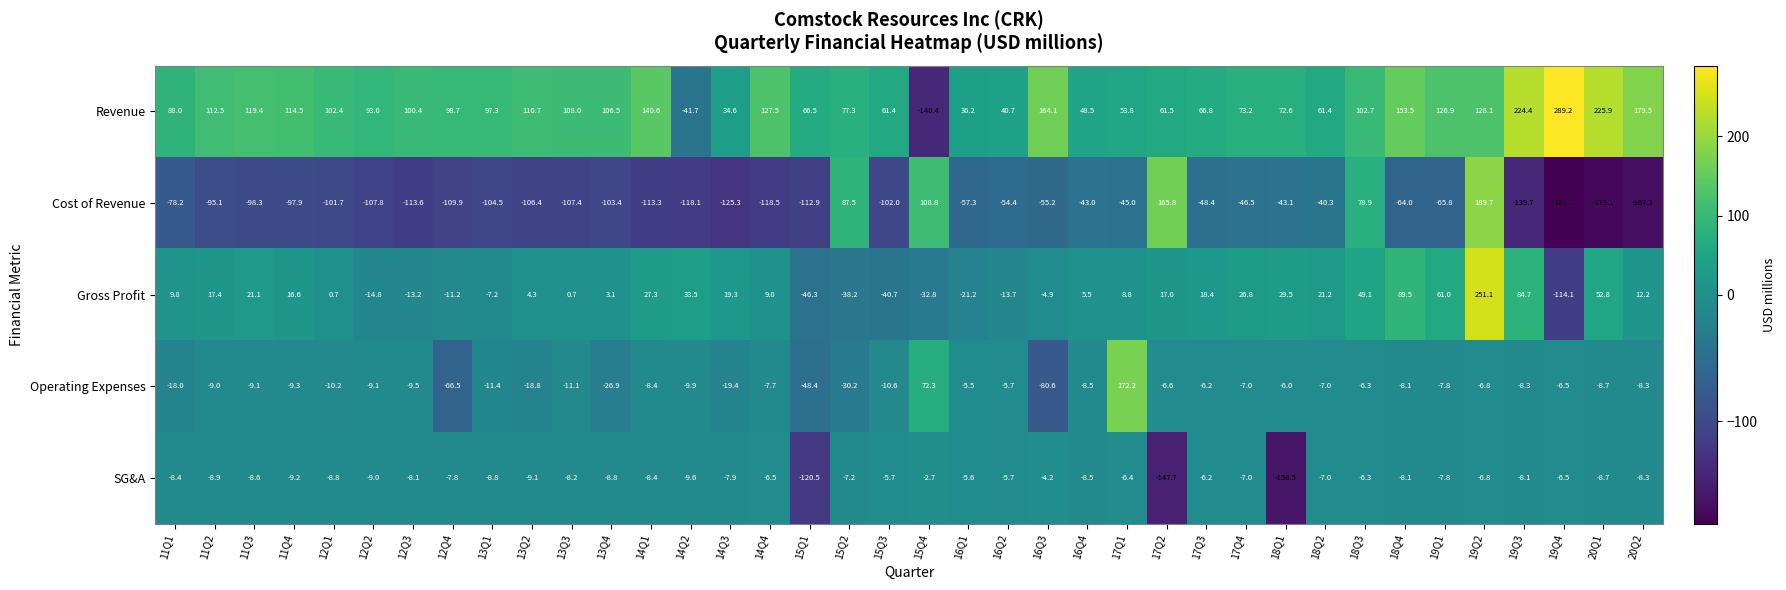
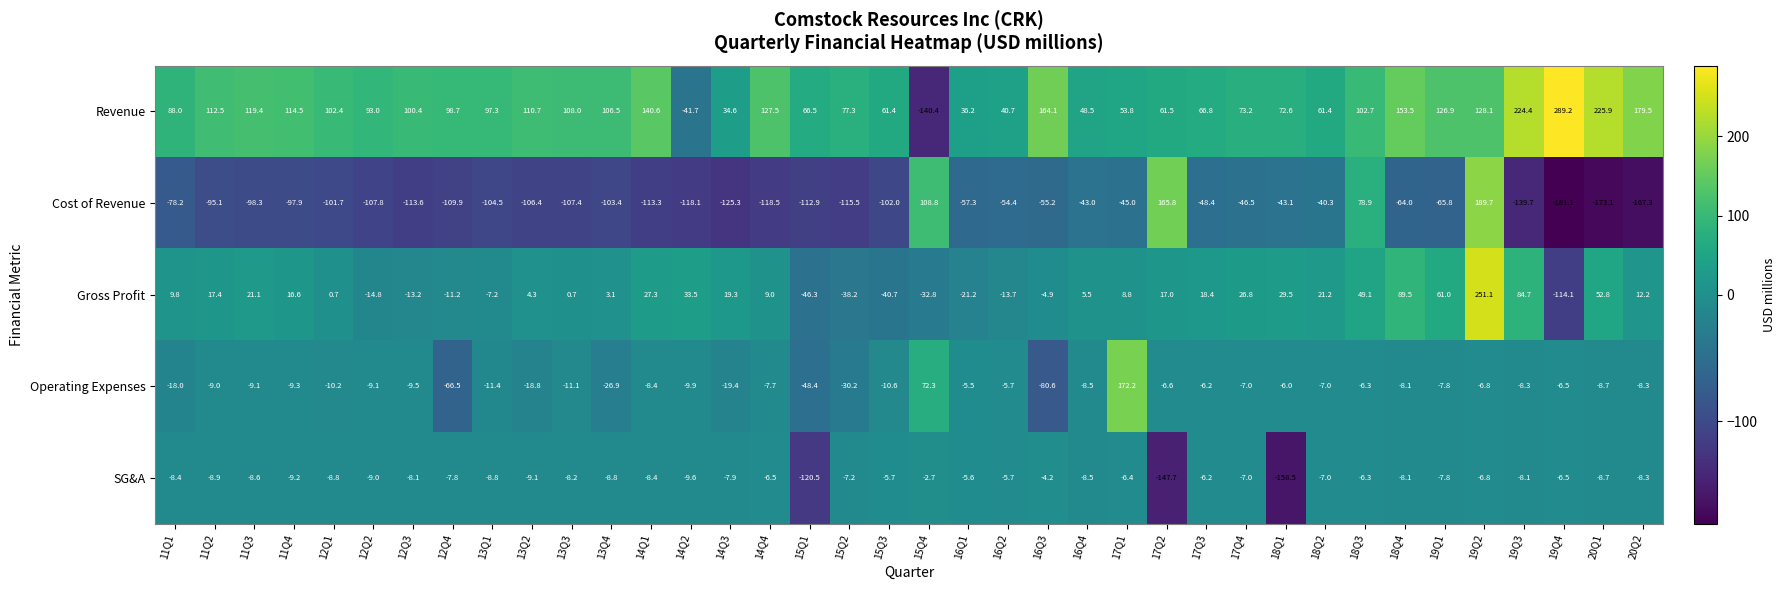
  {
    "Revenue": {
      "11Q1": 88.0,
      "11Q2": 112.5,
      "11Q3": 119.4,
      "11Q4": 114.5,
      "12Q1": 102.4,
      "12Q2": 93.0,
      "12Q3": 100.4,
      "12Q4": 98.7,
      "13Q1": 97.3,
      "13Q2": 110.7,
      "13Q3": 108.0,
      "13Q4": 106.5,
      "14Q1": 140.6,
      "14Q2": -41.7,
      "14Q3": 34.6,
      "14Q4": 127.5,
      "15Q1": 66.5,
      "15Q2": 77.3,
      "15Q3": 61.4,
      "15Q4": -140.4,
      "16Q1": 36.2,
      "16Q2": 40.7,
      "16Q3": 164.1,
      "16Q4": 48.5,
      "17Q1": 53.8,
      "17Q2": 61.5,
      "17Q3": 66.8,
      "17Q4": 73.2,
      "18Q1": 72.6,
      "18Q2": 61.4,
      "18Q3": 102.7,
      "18Q4": 153.5,
      "19Q1": 126.9,
      "19Q2": 128.1,
      "19Q3": 224.4,
      "19Q4": 289.2,
      "20Q1": 225.9,
      "20Q2": 179.5
    },
    "Cost of Revenue": {
      "11Q1": -78.2,
      "11Q2": -95.1,
      "11Q3": -98.3,
      "11Q4": -97.9,
      "12Q1": -101.7,
      "12Q2": -107.8,
      "12Q3": -113.6,
      "12Q4": -109.9,
      "13Q1": -104.5,
      "13Q2": -106.4,
      "13Q3": -107.4,
      "13Q4": -103.4,
      "14Q1": -113.3,
      "14Q2": -118.1,
      "14Q3": -125.3,
      "14Q4": -118.5,
      "15Q1": -112.9,
-     "15Q2": 87.5,
+     "15Q2": -115.5,
      "15Q3": -102.0,
      "15Q4": 108.8,
      "16Q1": -57.3,
      "16Q2": -54.4,
      "16Q3": -55.2,
      "16Q4": -43.0,
      "17Q1": -45.0,
      "17Q2": 165.8,
      "17Q3": -48.4,
      "17Q4": -46.5,
      "18Q1": -43.1,
      "18Q2": -40.3,
      "18Q3": 78.9,
      "18Q4": -64.0,
      "19Q1": -65.8,
      "19Q2": 189.7,
      "19Q3": -139.7,
      "19Q4": -181.1,
      "20Q1": -173.1,
      "20Q2": -167.3
    },
    "Gross Profit": {
      "11Q1": 9.8,
      "11Q2": 17.4,
      "11Q3": 21.1,
      "11Q4": 16.6,
      "12Q1": 0.7,
      "12Q2": -14.8,
      "12Q3": -13.2,
      "12Q4": -11.2,
      "13Q1": -7.2,
      "13Q2": 4.3,
      "13Q3": 0.7,
      "13Q4": 3.1,
      "14Q1": 27.3,
      "14Q2": 33.5,
      "14Q3": 19.3,
      "14Q4": 9.0,
      "15Q1": -46.3,
      "15Q2": -38.2,
      "15Q3": -40.7,
      "15Q4": -32.8,
      "16Q1": -21.2,
      "16Q2": -13.7,
      "16Q3": -4.9,
      "16Q4": 5.5,
      "17Q1": 8.8,
      "17Q2": 17.0,
      "17Q3": 18.4,
      "17Q4": 26.8,
      "18Q1": 29.5,
      "18Q2": 21.2,
      "18Q3": 49.1,
      "18Q4": 89.5,
      "19Q1": 61.0,
      "19Q2": 251.1,
      "19Q3": 84.7,
      "19Q4": -114.1,
      "20Q1": 52.8,
      "20Q2": 12.2
    },
    "Operating Expenses": {
      "11Q1": -18.0,
      "11Q2": -9.0,
      "11Q3": -9.1,
      "11Q4": -9.3,
      "12Q1": -10.2,
      "12Q2": -9.1,
      "12Q3": -9.5,
      "12Q4": -66.5,
      "13Q1": -11.4,
      "13Q2": -18.8,
      "13Q3": -11.1,
      "13Q4": -26.9,
      "14Q1": -8.4,
      "14Q2": -9.9,
      "14Q3": -19.4,
      "14Q4": -7.7,
      "15Q1": -48.4,
      "15Q2": -30.2,
      "15Q3": -10.6,
      "15Q4": 72.3,
      "16Q1": -5.5,
      "16Q2": -5.7,
      "16Q3": -80.6,
      "16Q4": -8.5,
      "17Q1": 172.2,
      "17Q2": -6.6,
      "17Q3": -6.2,
      "17Q4": -7.0,
      "18Q1": -6.0,
      "18Q2": -7.0,
      "18Q3": -6.3,
      "18Q4": -8.1,
      "19Q1": -7.8,
      "19Q2": -6.8,
      "19Q3": -8.3,
      "19Q4": -6.5,
      "20Q1": -8.7,
      "20Q2": -8.3
    },
    "SG&A": {
      "11Q1": -8.4,
      "11Q2": -8.9,
      "11Q3": -8.6,
      "11Q4": -9.2,
      "12Q1": -8.8,
      "12Q2": -9.0,
      "12Q3": -8.1,
      "12Q4": -7.8,
      "13Q1": -8.8,
      "13Q2": -9.1,
      "13Q3": -8.2,
      "13Q4": -8.8,
      "14Q1": -8.4,
      "14Q2": -9.6,
      "14Q3": -7.9,
      "14Q4": -6.5,
      "15Q1": -120.5,
      "15Q2": -7.2,
      "15Q3": -5.7,
      "15Q4": -2.7,
      "16Q1": -5.6,
      "16Q2": -5.7,
      "16Q3": -4.2,
      "16Q4": -8.5,
      "17Q1": -6.4,
      "17Q2": -147.7,
      "17Q3": -6.2,
      "17Q4": -7.0,
      "18Q1": -158.5,
      "18Q2": -7.0,
      "18Q3": -6.3,
      "18Q4": -8.1,
      "19Q1": -7.8,
      "19Q2": -6.8,
      "19Q3": -8.1,
      "19Q4": -6.5,
      "20Q1": -8.7,
      "20Q2": -8.3
    }
  }
